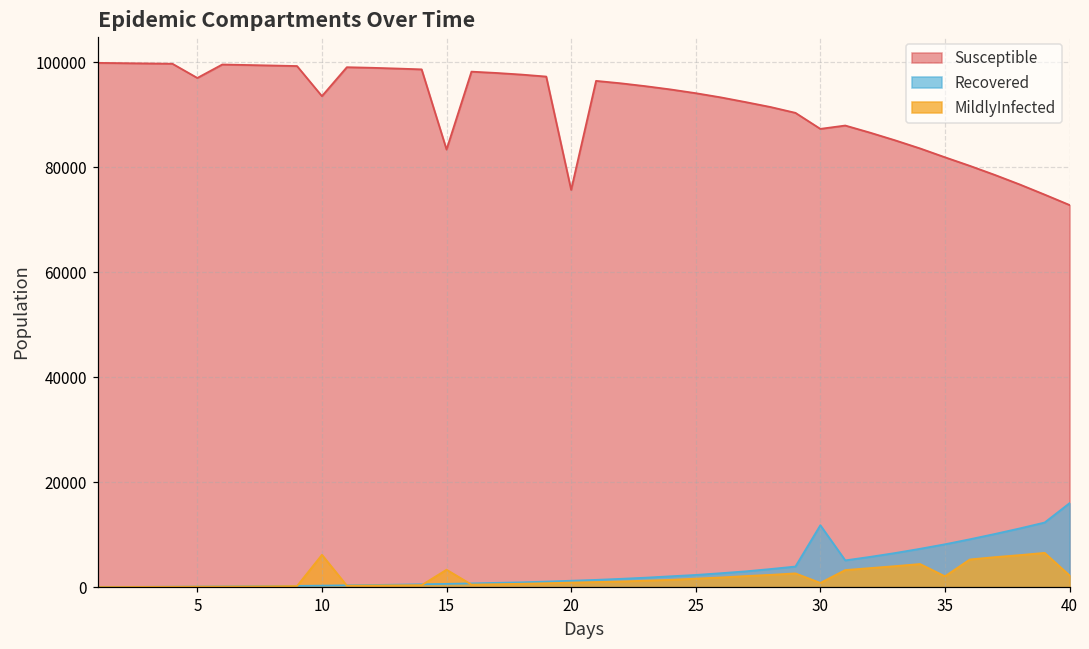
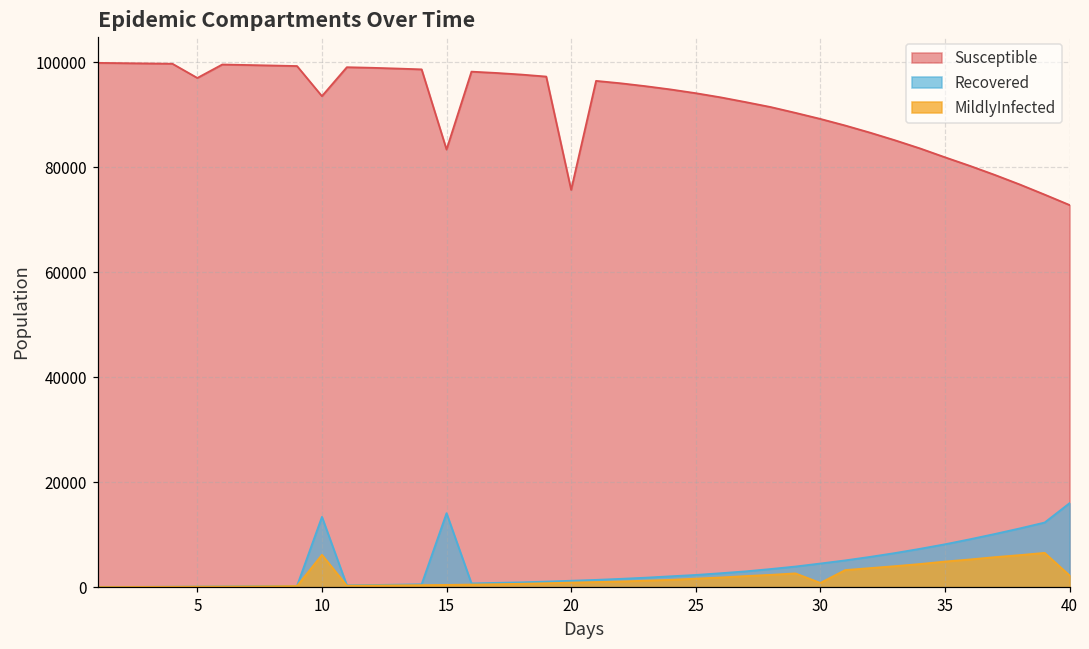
  {
    "Susceptible": {
      "5": 97000,
      "10": 94000,
      "15": 83000,
      "20": 76000,
      "25": 94000,
-     "30": 87000,
+     "30": 89000,
      "35": 82000,
      "40": 73000
    },
    "Recovered": {
-     "10": 0,
-     "15": 1000,
+     "10": 13000,
+     "15": 14000,
      "25": 2000,
-     "30": 12000,
+     "30": 4000,
      "35": 8000,
      "40": 16000
    },
    "MildlyInfected": {
      "10": 6000,
-     "15": 3000,
+     "15": 0,
      "25": 2000,
      "30": 1000,
-     "35": 2000,
+     "35": 5000,
      "40": 2000
    }
  }
